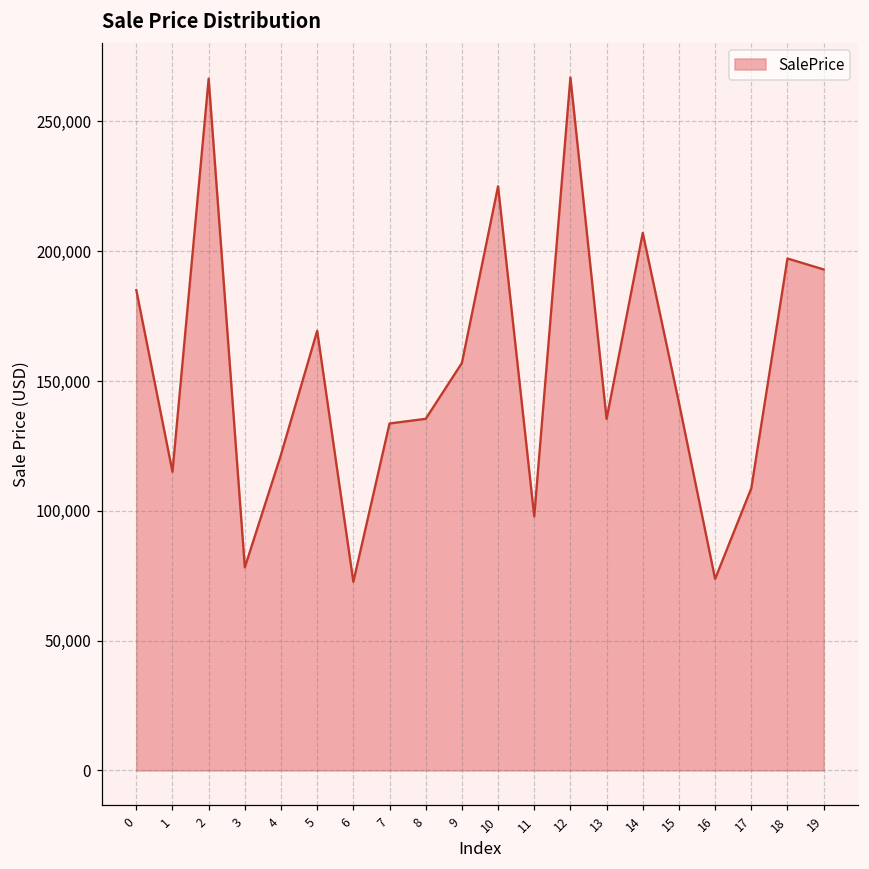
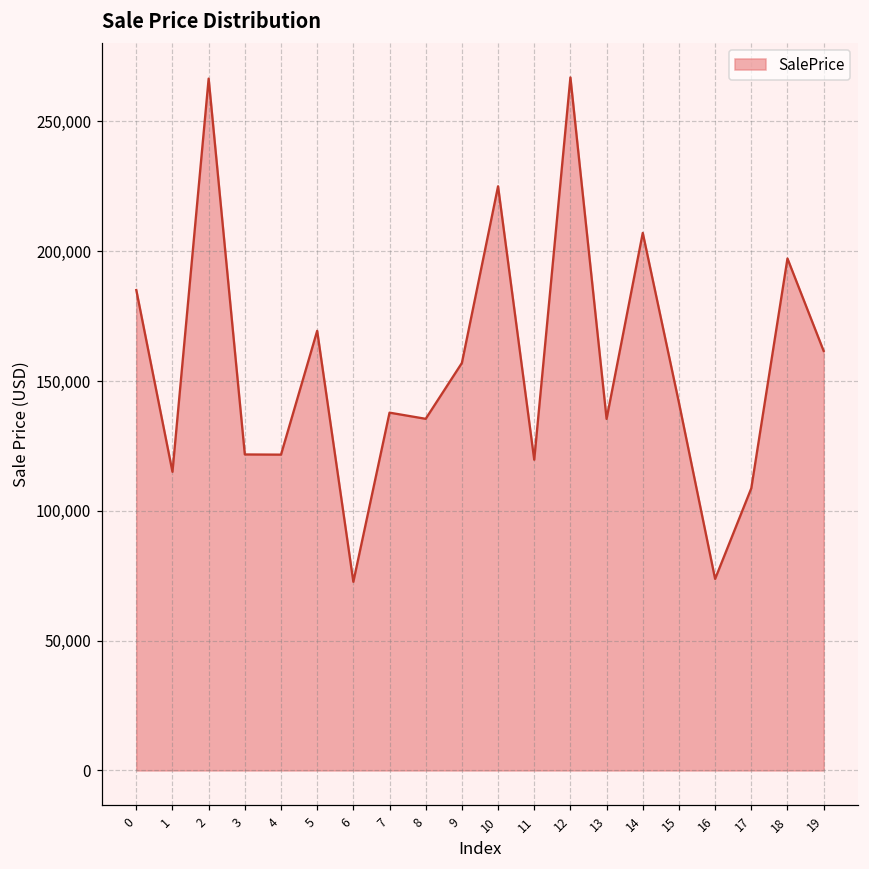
  {
    "0": "185,000",
    "1": "115,000",
    "2": "266,000",
-   "3": "78,000",
+   "3": "122,000",
    "4": "122,000",
    "5": "169,000",
    "6": "73,000",
-   "7": "134,000",
+   "7": "138,000",
    "8": "135,000",
    "9": "157,000",
    "10": "225,000",
-   "11": "98,000",
+   "11": "120,000",
    "12": "267,000",
    "13": "135,000",
    "14": "207,000",
    "15": "142,000",
    "16": "74,000",
    "17": "109,000",
    "18": "197,000",
-   "19": "193,000"
+   "19": "162,000"
  }
